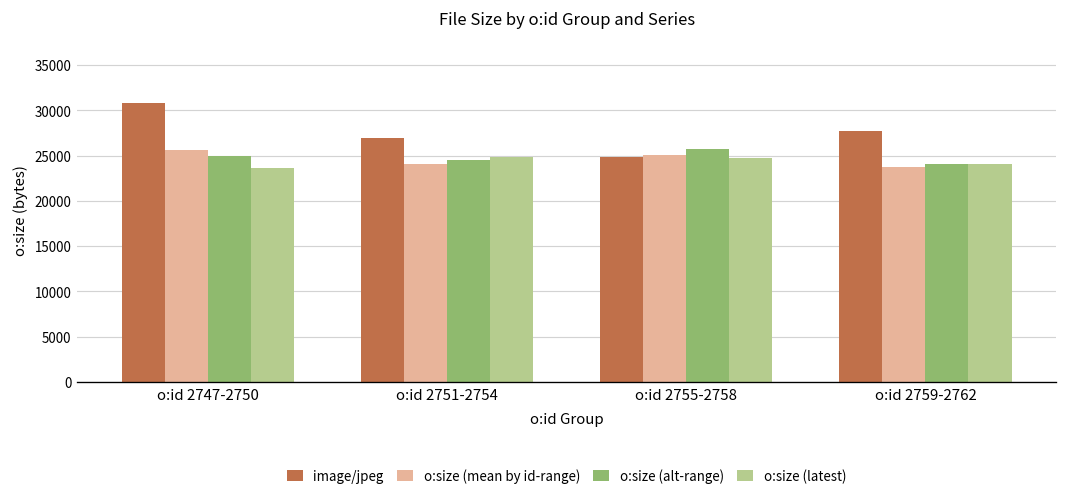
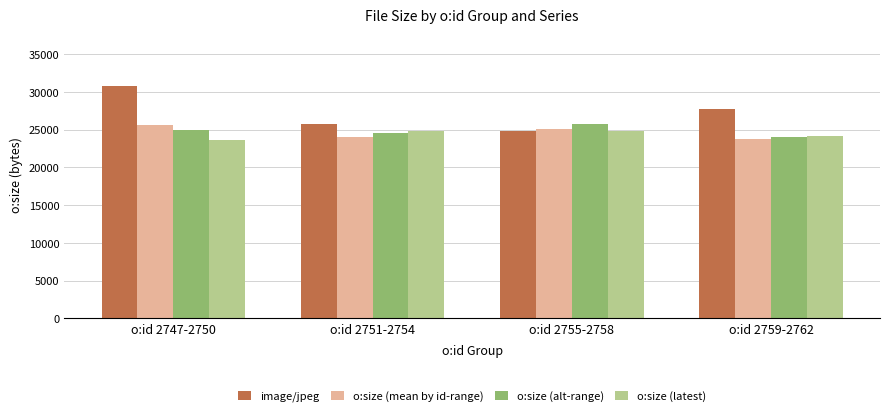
  {
    "image/jpeg": {
      "o:id 2747-2750": 31000,
-     "o:id 2751-2754": 27000,
+     "o:id 2751-2754": 26000,
      "o:id 2755-2758": 25000,
      "o:id 2759-2762": 28000
    }
  }
